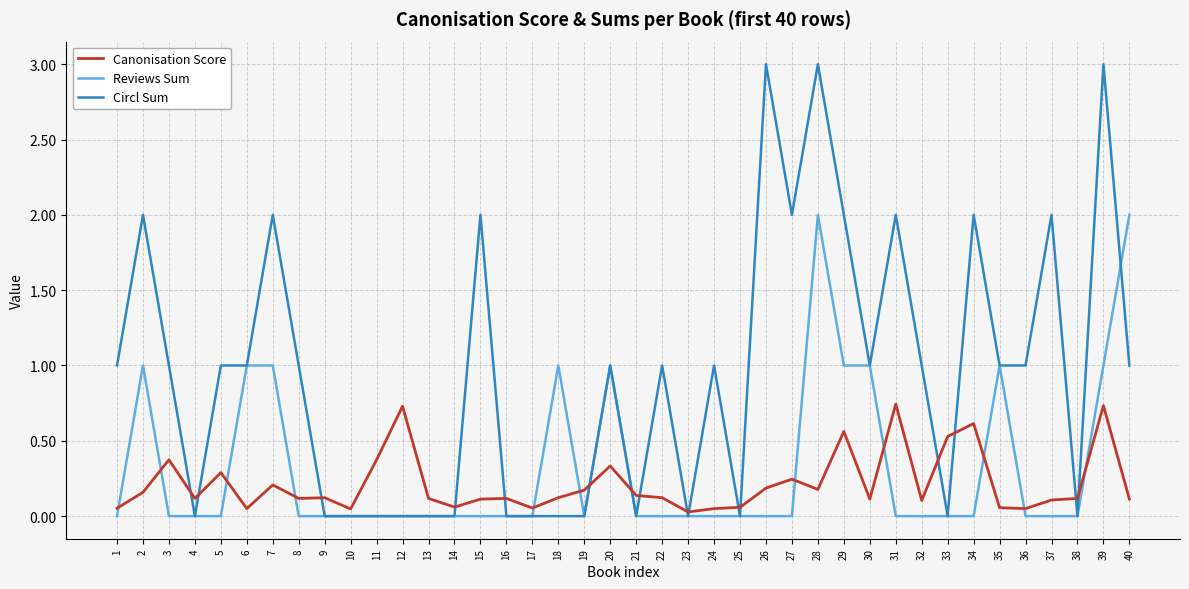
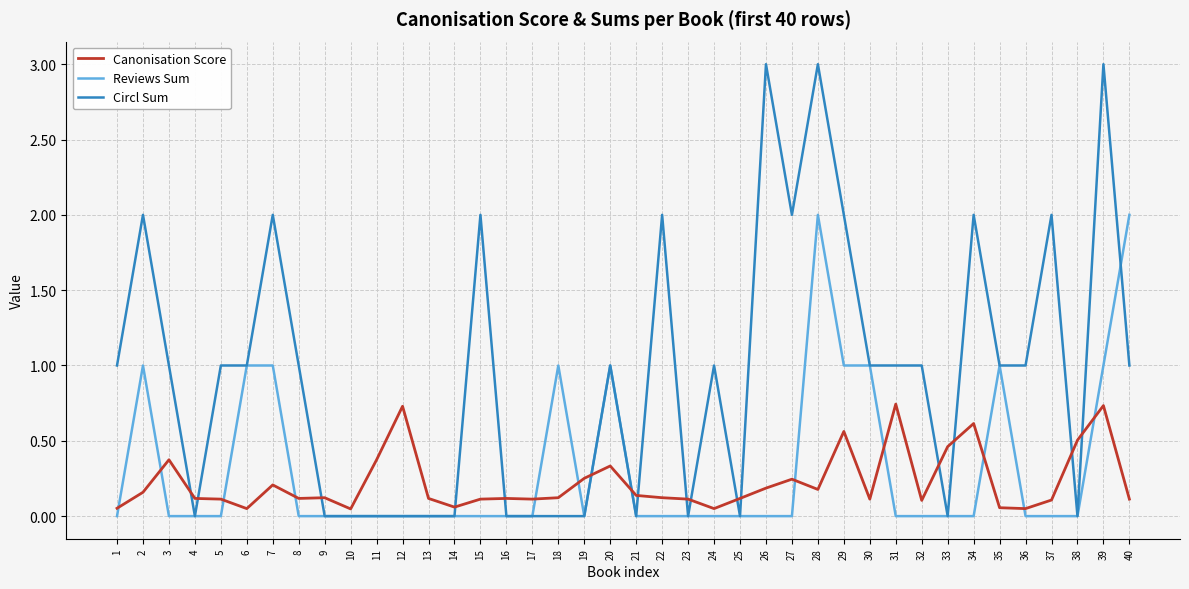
  {
    "Canonisation Score": {
      "1": 0.05,
      "2": 0.16,
      "3": 0.37,
      "4": 0.12,
-     "5": 0.29,
+     "5": 0.11,
      "6": 0.05,
      "7": 0.21,
      "8": 0.12,
      "9": 0.12,
      "10": 0.05,
      "11": 0.37,
      "12": 0.73,
      "13": 0.12,
      "14": 0.06,
      "15": 0.11,
      "16": 0.12,
-     "17": 0.05,
+     "17": 0.11,
      "18": 0.12,
-     "19": 0.17,
+     "19": 0.25,
      "20": 0.33,
      "21": 0.14,
      "22": 0.12,
-     "23": 0.03,
+     "23": 0.11,
      "24": 0.05,
-     "25": 0.06,
+     "25": 0.12,
      "26": 0.19,
      "27": 0.25,
      "28": 0.18,
      "29": 0.56,
      "30": 0.11,
      "31": 0.74,
      "32": 0.10,
-     "33": 0.53,
+     "33": 0.46,
      "34": 0.61,
      "35": 0.06,
      "36": 0.05,
      "37": 0.11,
-     "38": 0.12,
+     "38": 0.50,
      "39": 0.73,
      "40": 0.11
    },
    "Reviews Sum": {
      "1": 0.00,
      "2": 1.00,
      "3": 0.00,
      "5": 0.00,
      "7": 1.00,
      "8": 0.00,
      "15": 0.00,
      "18": 1.00,
      "22": 0.00,
      "24": 0.00,
      "26": 0.00,
      "27": 0.00,
      "28": 2.00,
      "29": 1.00,
      "31": 0.00,
      "32": 0.00,
      "34": 0.00,
      "36": 0.00,
      "37": 0.00,
      "39": 1.00,
      "40": 2.00
    },
    "Circl Sum": {
      "1": 1,
      "2": 2,
      "3": 1,
      "5": 1,
      "7": 2,
      "8": 1,
      "15": 2,
      "18": 0,
-     "22": 1,
+     "22": 2,
      "24": 1,
      "26": 3,
      "27": 2,
      "28": 3,
      "29": 2,
-     "31": 2,
+     "31": 1,
      "32": 1,
      "34": 2,
      "36": 1,
      "37": 2,
      "39": 3,
      "40": 1
    }
  }
